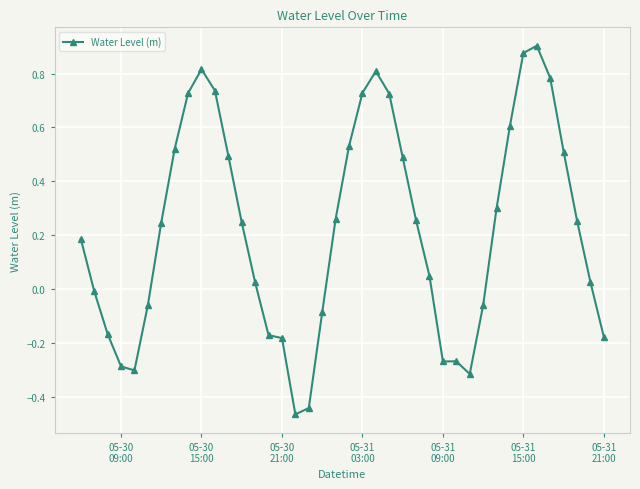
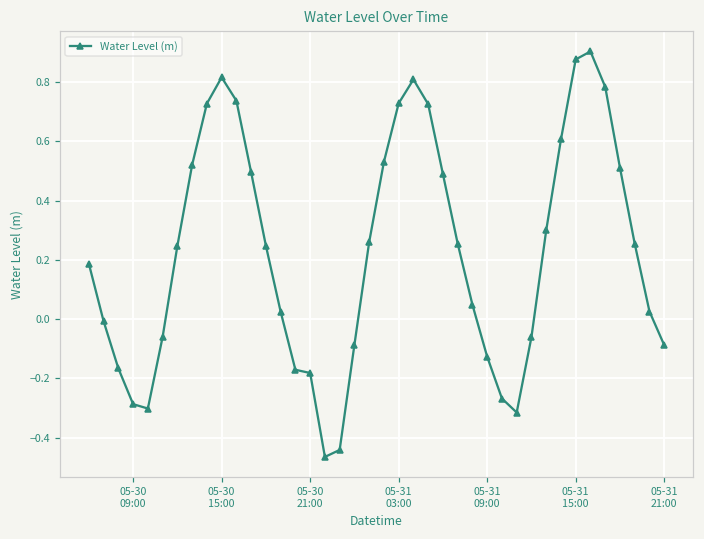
  {
    "05-30 09:00": -0.29,
    "05-30 15:00": 0.82,
    "05-30 21:00": -0.18,
    "05-31 03:00": 0.73,
-   "05-31 09:00": -0.27,
+   "05-31 09:00": -0.13,
    "05-31 15:00": 0.88,
-   "05-31 21:00": -0.18
+   "05-31 21:00": -0.09
  }
